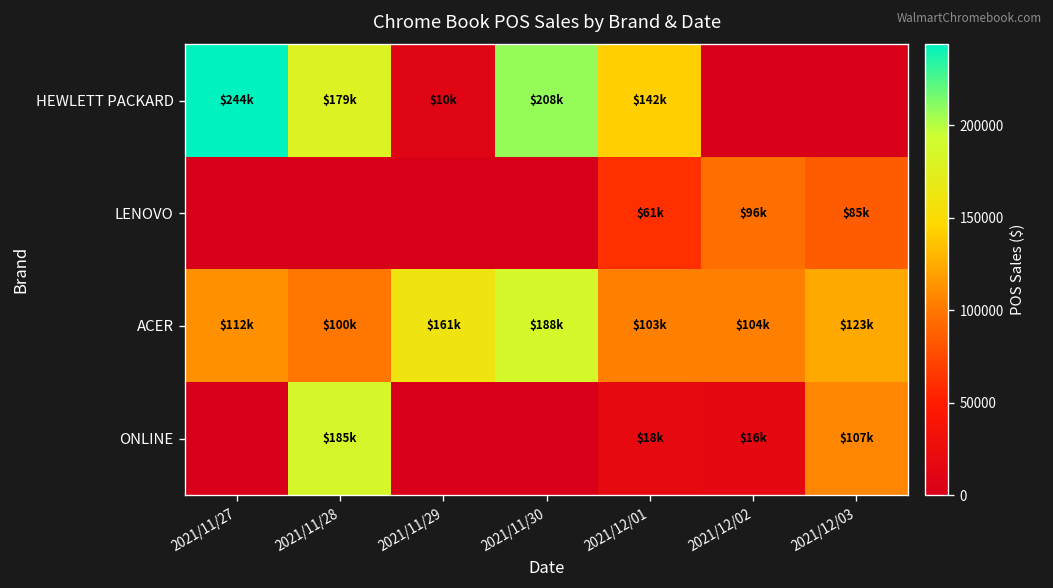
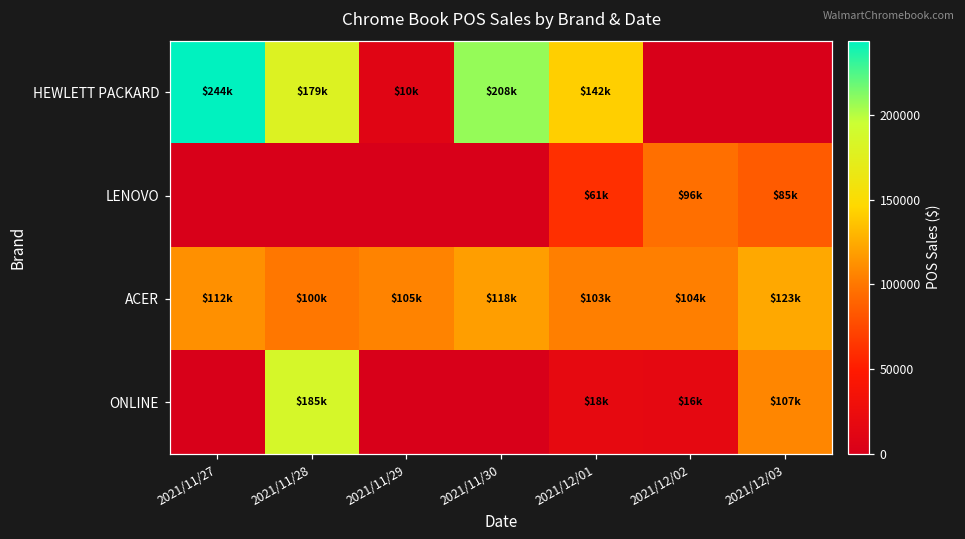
  {
    "HEWLETT PACKARD": {
      "2021/11/27": "$244k",
      "2021/11/28": "$179k",
      "2021/11/29": "$10k",
      "2021/11/30": "$208k",
      "2021/12/01": "$142k"
    },
    "LENOVO": {
      "2021/12/01": "$61k",
      "2021/12/02": "$96k",
      "2021/12/03": "$85k"
    },
    "ACER": {
      "2021/11/27": "$112k",
      "2021/11/28": "$100k",
-     "2021/11/29": "$161k",
-     "2021/11/30": "$188k",
+     "2021/11/29": "$105k",
+     "2021/11/30": "$118k",
      "2021/12/01": "$103k",
      "2021/12/02": "$104k",
      "2021/12/03": "$123k"
    },
    "ONLINE": {
      "2021/11/28": "$185k",
      "2021/12/01": "$18k",
      "2021/12/02": "$16k",
      "2021/12/03": "$107k"
    }
  }
